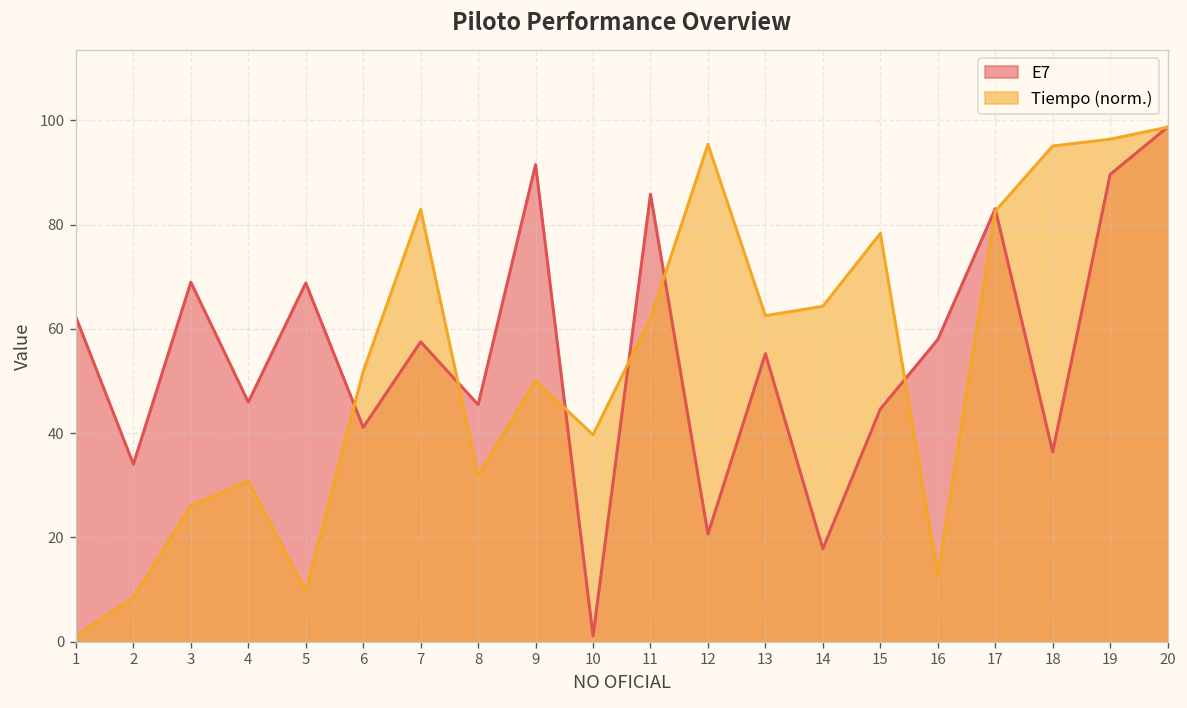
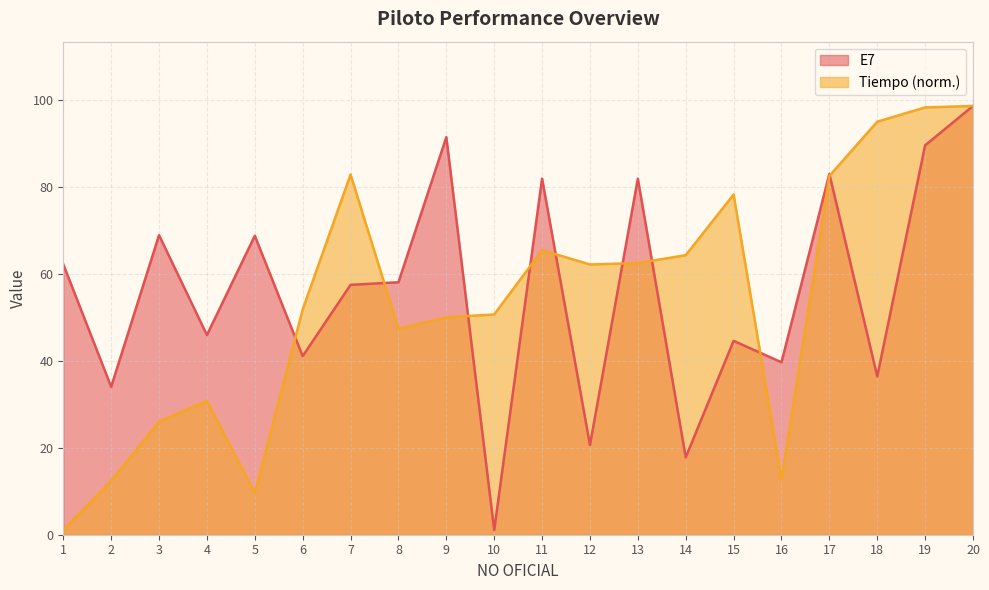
  {
    "E7": {
      "1": 62,
      "2": 34,
      "3": 69,
      "4": 46,
      "5": 69,
      "6": 41,
      "7": 58,
-     "8": 45,
+     "8": 58,
      "9": 92,
      "10": 1,
-     "11": 86,
+     "11": 82,
      "12": 21,
-     "13": 55,
+     "13": 82,
      "14": 18,
      "15": 45,
-     "16": 58,
+     "16": 40,
      "18": 36,
      "19": 90
    },
    "Tiempo (norm.)": {
      "1": 1,
-     "2": 8,
+     "2": 12,
      "3": 26,
      "4": 31,
      "5": 10,
      "6": 52,
      "7": 83,
-     "8": 32,
+     "8": 47,
      "9": 50,
-     "10": 40,
-     "11": 62,
-     "12": 95,
+     "10": 51,
+     "11": 65,
+     "12": 62,
      "13": 63,
      "14": 64,
      "15": 78,
      "16": 13,
      "18": 95,
-     "19": 96
+     "19": 98
    }
  }
